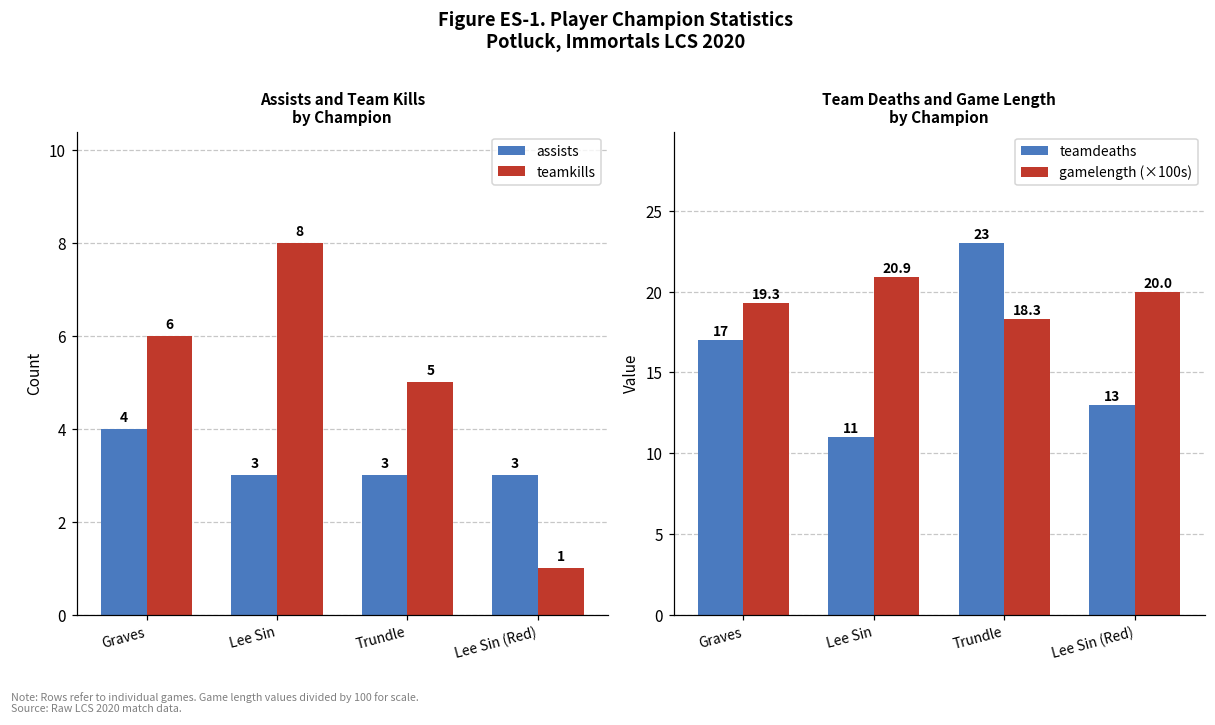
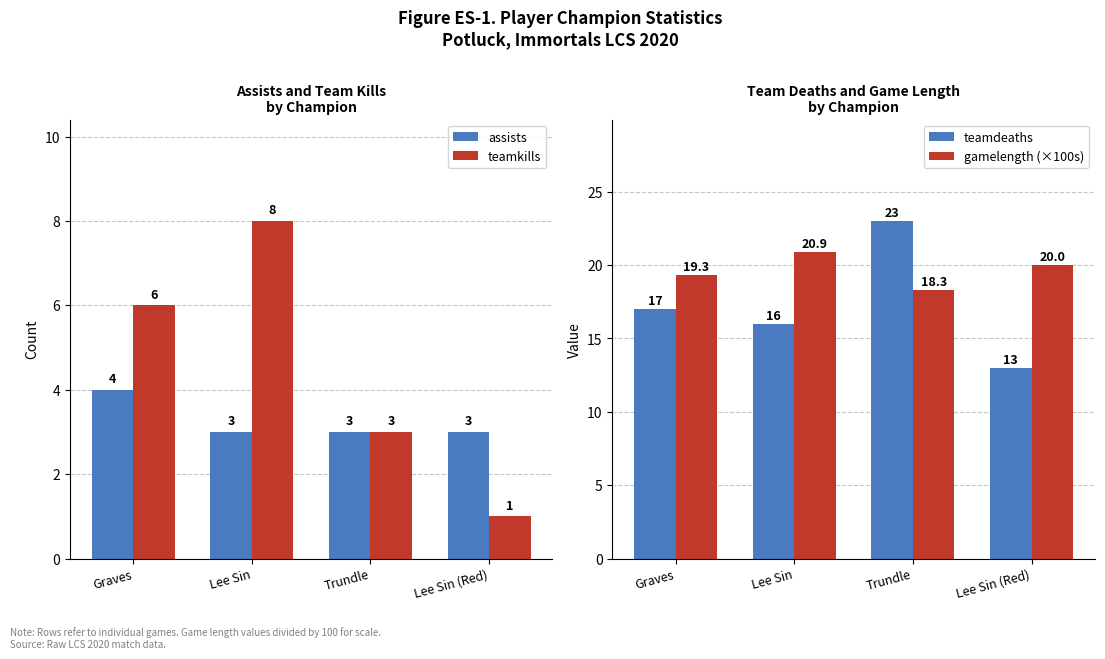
  {
    "Assists and Team Kills by Champion": {
      "assists": {
        "Graves": 4,
        "Lee Sin": 3,
        "Trundle": 3,
        "Lee Sin (Red)": 3
      },
      "teamkills": {
        "Graves": 6,
        "Lee Sin": 8,
-       "Trundle": 5,
+       "Trundle": 3,
        "Lee Sin (Red)": 1
      }
    },
    "Team Deaths and Game Length by Champion": {
      "teamdeaths": {
        "Graves": 17,
-       "Lee Sin": 11,
+       "Lee Sin": 16,
        "Trundle": 23,
        "Lee Sin (Red)": 13
      },
      "gamelength (×100s)": {
        "Graves": 19.3,
        "Lee Sin": 20.9,
        "Trundle": 18.3,
        "Lee Sin (Red)": 20.0
      }
    }
  }
